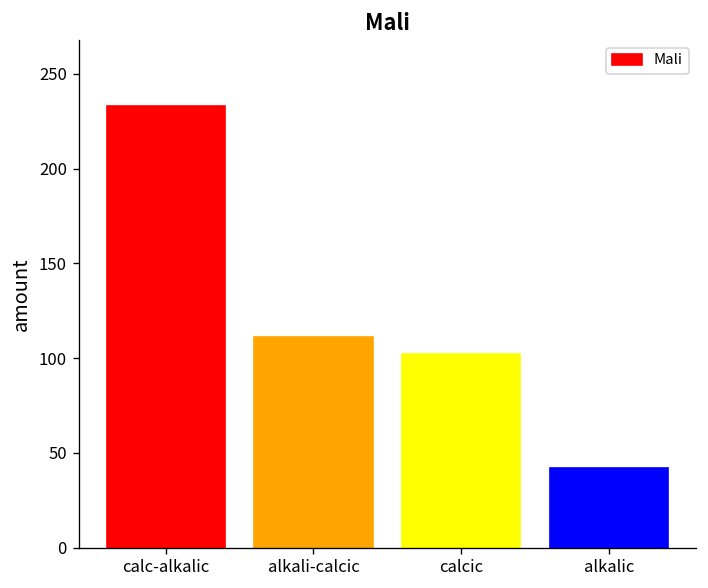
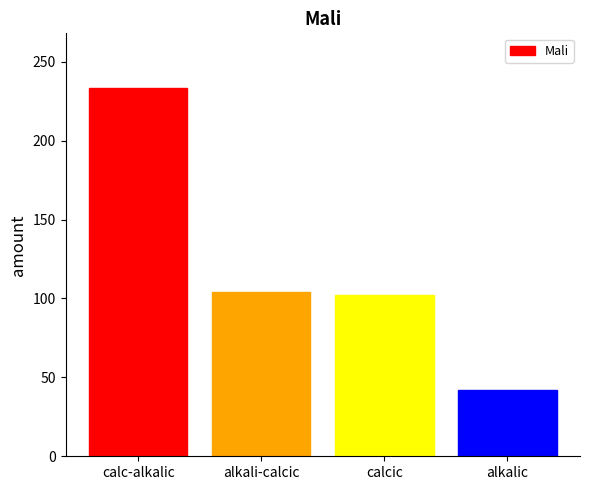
  {
    "calc-alkalic": 233,
-   "alkali-calcic": 111,
+   "alkali-calcic": 104,
    "calcic": 102,
    "alkalic": 42
  }
